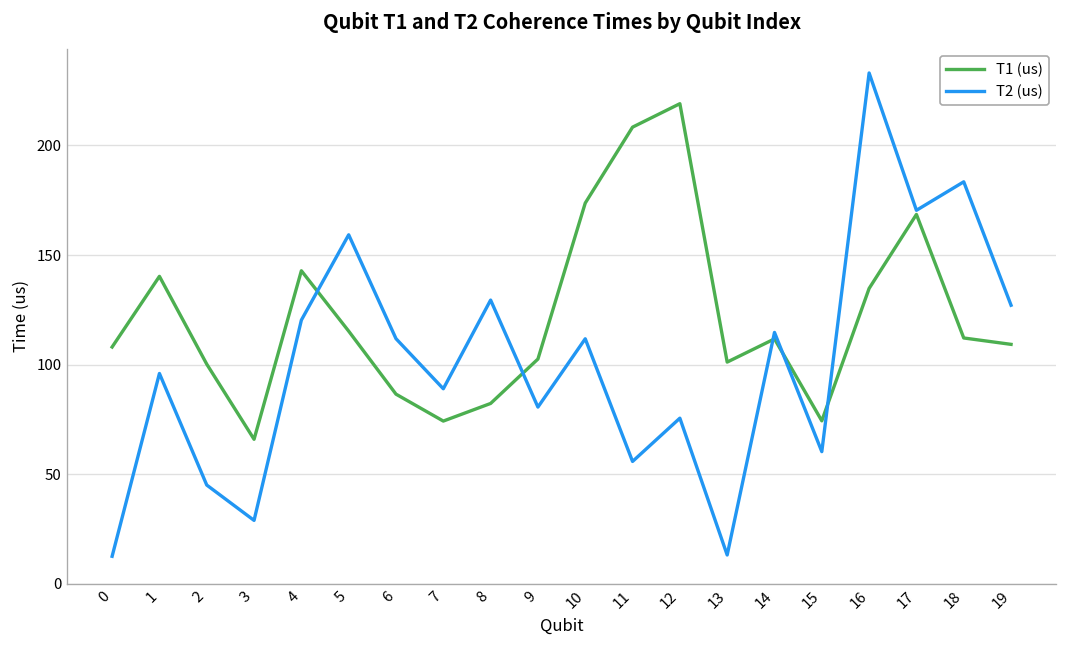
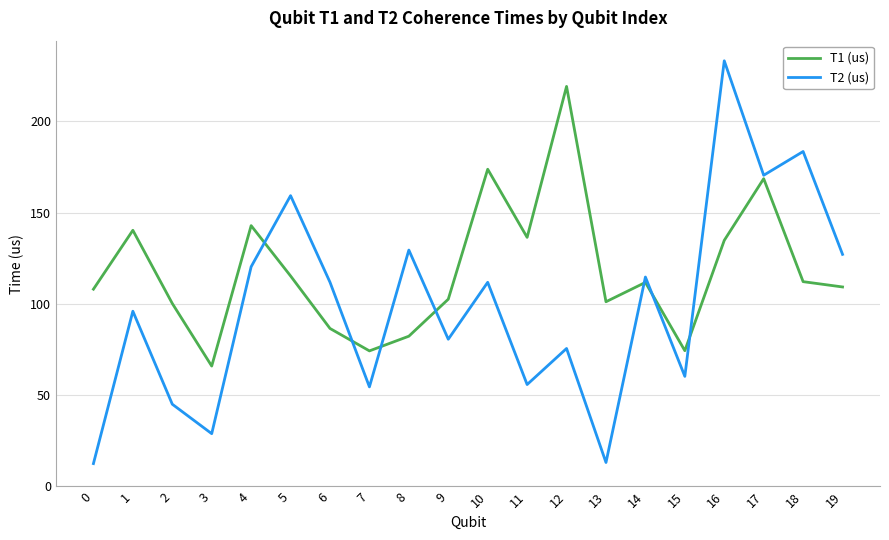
  {
    "T1 (us)": {
      "0": 108,
      "1": 140,
      "2": 100,
      "3": 66,
      "4": 143,
      "5": 115,
      "6": 87,
      "7": 74,
      "8": 82,
      "9": 103,
      "10": 174,
-     "11": 208,
+     "11": 136,
      "12": 219,
      "13": 101,
      "14": 112,
      "15": 74,
      "16": 135,
      "17": 169,
      "18": 112,
      "19": 109
    },
    "T2 (us)": {
      "0": 13,
      "1": 96,
      "2": 45,
      "3": 29,
      "4": 120,
      "5": 159,
      "6": 112,
-     "7": 89,
+     "7": 55,
      "8": 129,
      "9": 81,
      "10": 112,
      "11": 56,
      "12": 76,
      "13": 13,
      "14": 115,
      "15": 60,
      "16": 233,
      "17": 170,
      "18": 183,
      "19": 127
    }
  }
